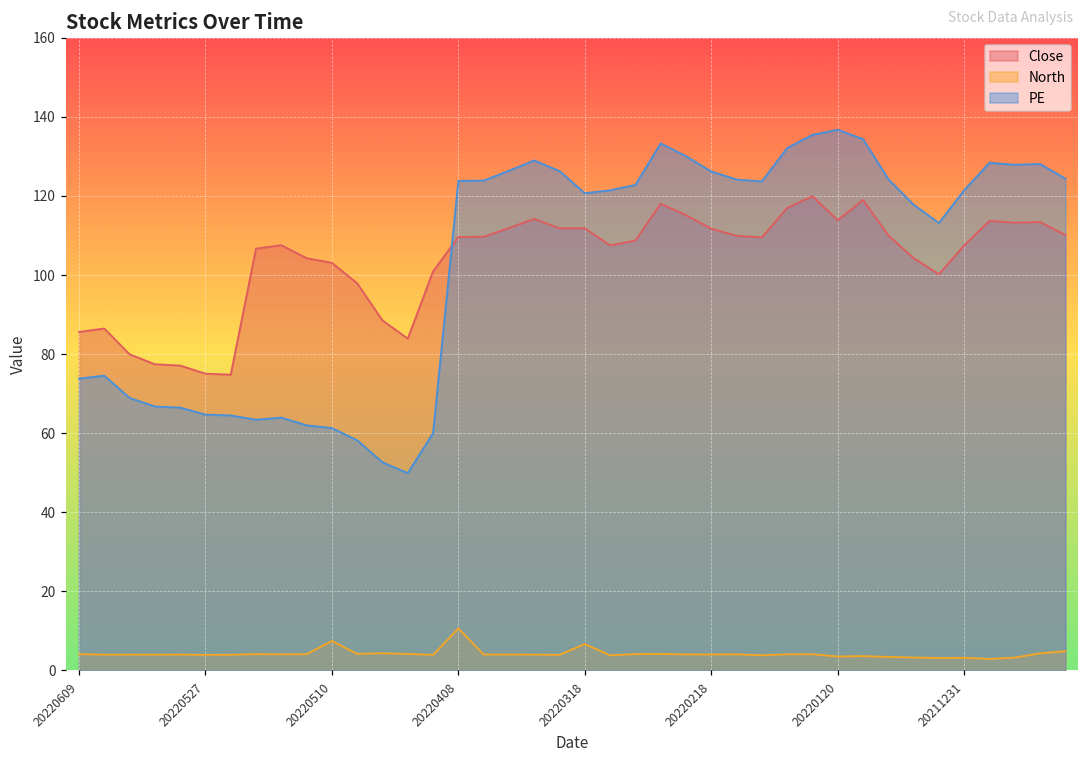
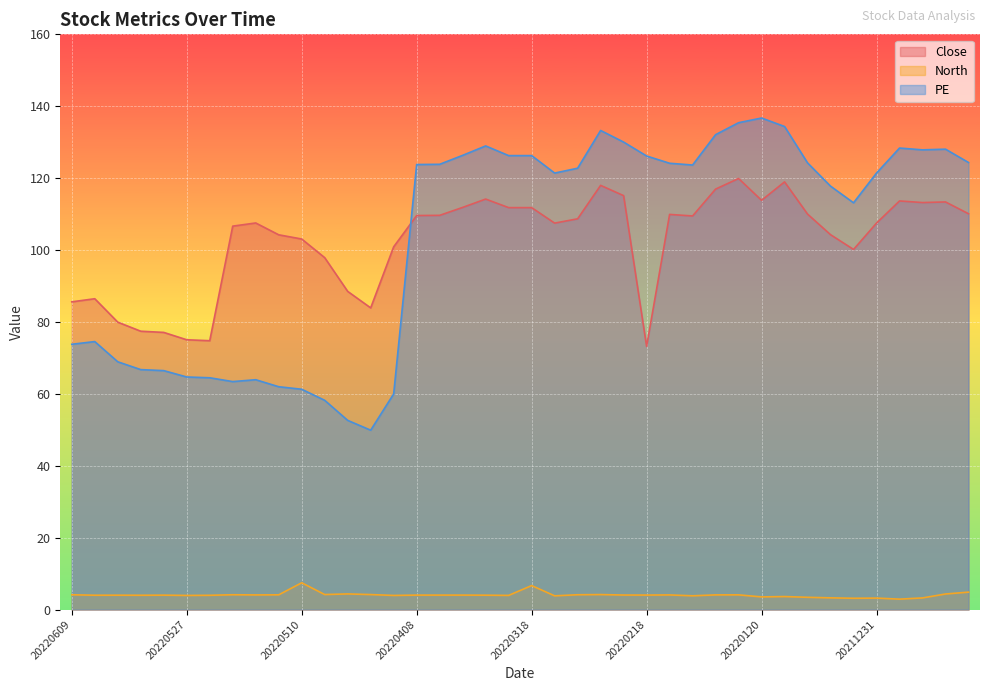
  {
    "Close": {
      "20220609": 86,
      "20220527": 75,
      "20220510": 103,
      "20220408": 110,
      "20220318": 112,
-     "20220218": 112,
+     "20220218": 73,
      "20220120": 114,
      "20211231": 108
    },
    "North": {
      "20220609": 4,
      "20220527": 4,
      "20220510": 7,
-     "20220408": 11,
+     "20220408": 4,
      "20220318": 7,
      "20220218": 4,
      "20220120": 4,
      "20211231": 3
    },
    "PE": {
      "20220609": 74,
      "20220527": 65,
      "20220510": 61,
      "20220408": 124,
-     "20220318": 121,
+     "20220318": 126,
      "20220218": 126,
      "20220120": 137,
      "20211231": 121
    }
  }
